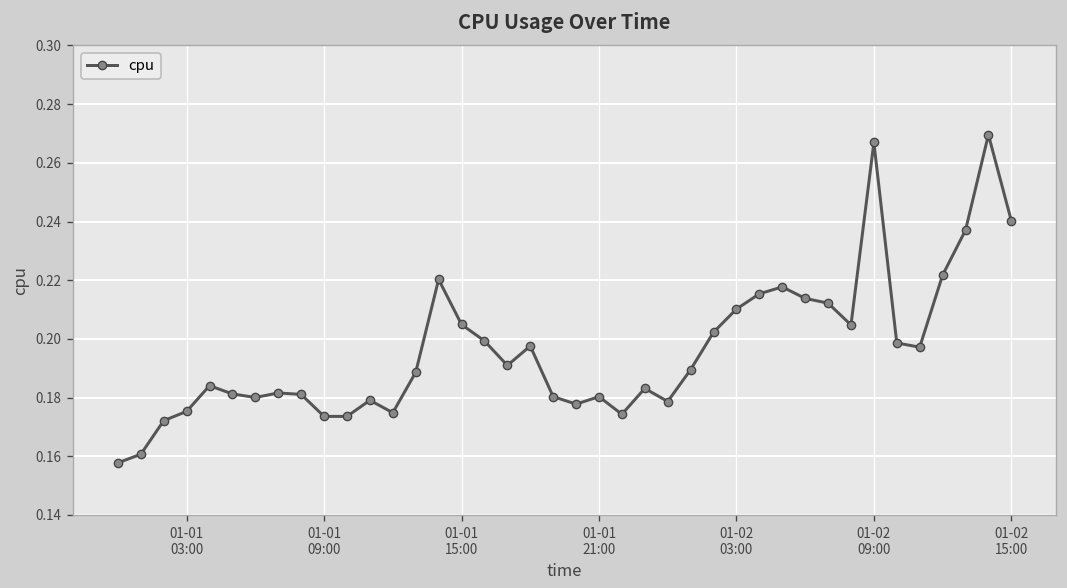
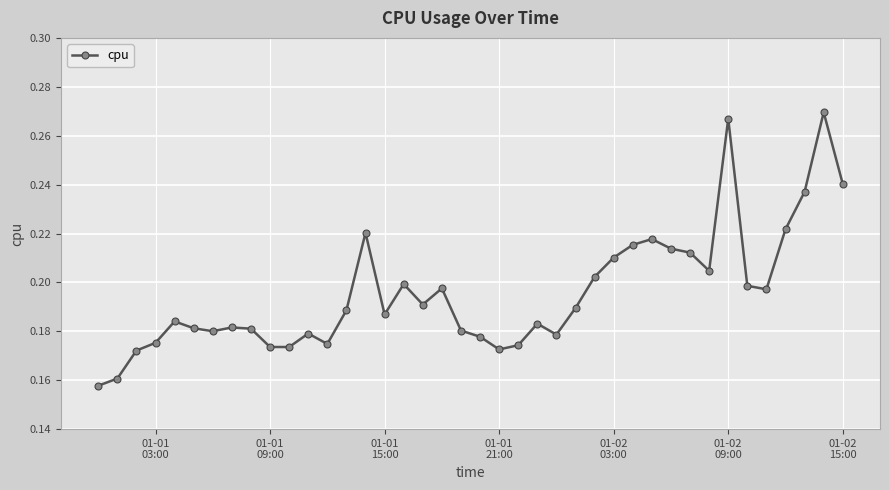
  {
    "01-01 03:00": 0.175,
    "01-01 09:00": 0.174,
-   "01-01 15:00": 0.205,
-   "01-01 21:00": 0.180,
+   "01-01 15:00": 0.187,
+   "01-01 21:00": 0.173,
    "01-02 03:00": 0.210,
    "01-02 09:00": 0.267,
    "01-02 15:00": 0.240
  }
